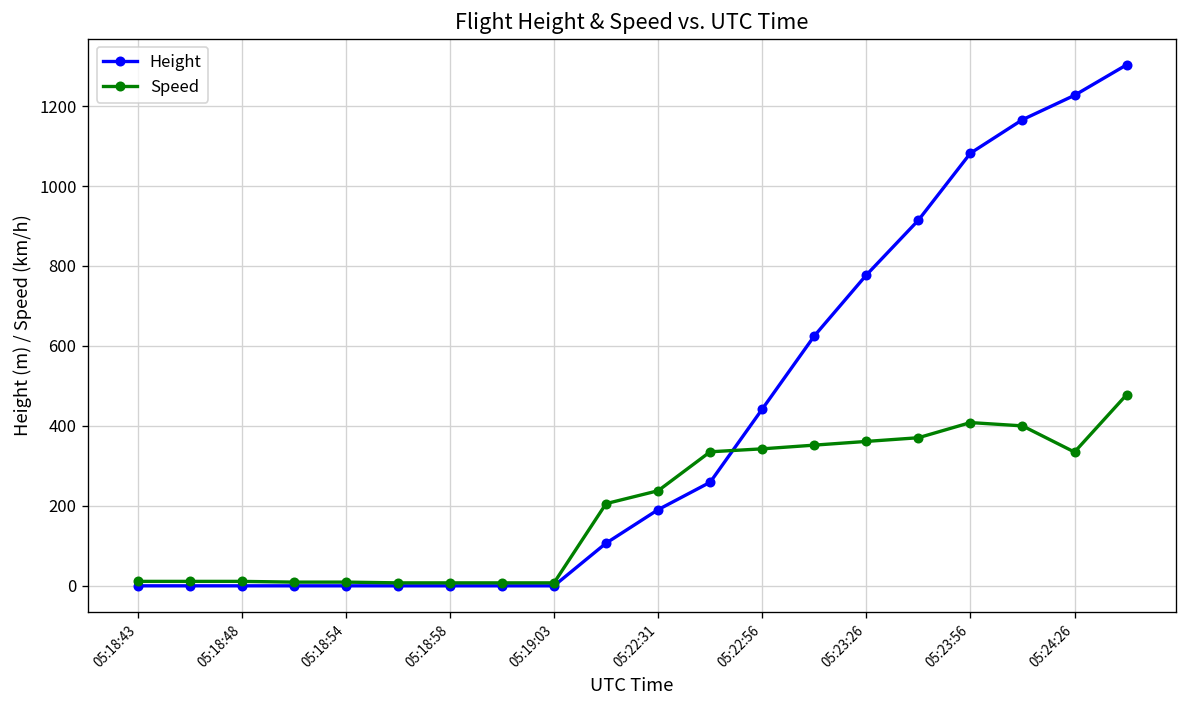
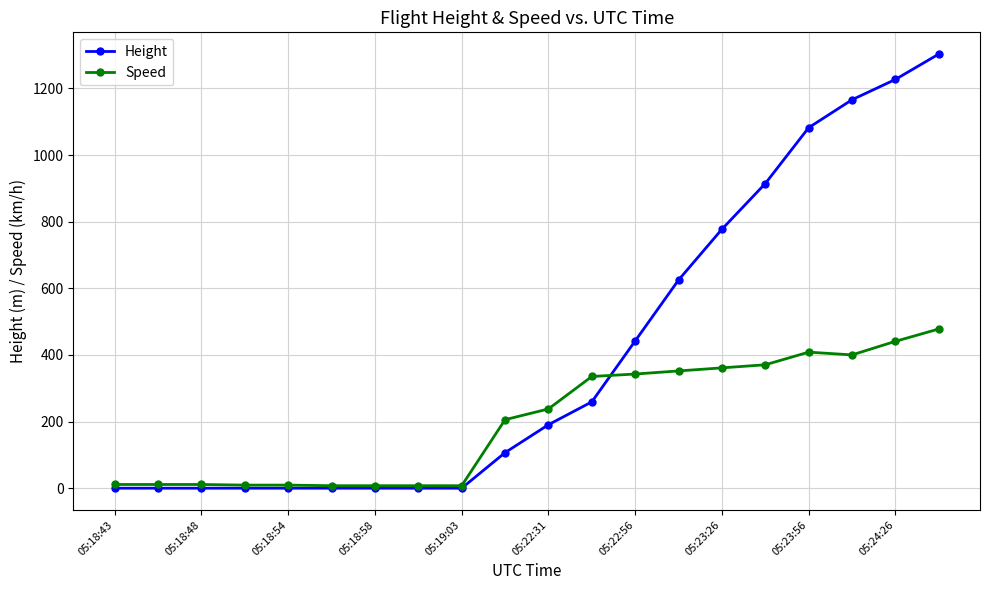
  {
    "Height": {
      "05:18:43": 0,
      "05:18:54": 0,
      "05:22:31": 190,
      "05:22:56": 440,
      "05:23:26": 780,
      "05:23:56": 1080,
      "05:24:26": 1230
    },
    "Speed": {
      "05:18:43": 10,
      "05:18:54": 10,
      "05:22:31": 240,
      "05:22:56": 340,
      "05:23:26": 360,
      "05:23:56": 410,
-     "05:24:26": 330
+     "05:24:26": 440
    }
  }
